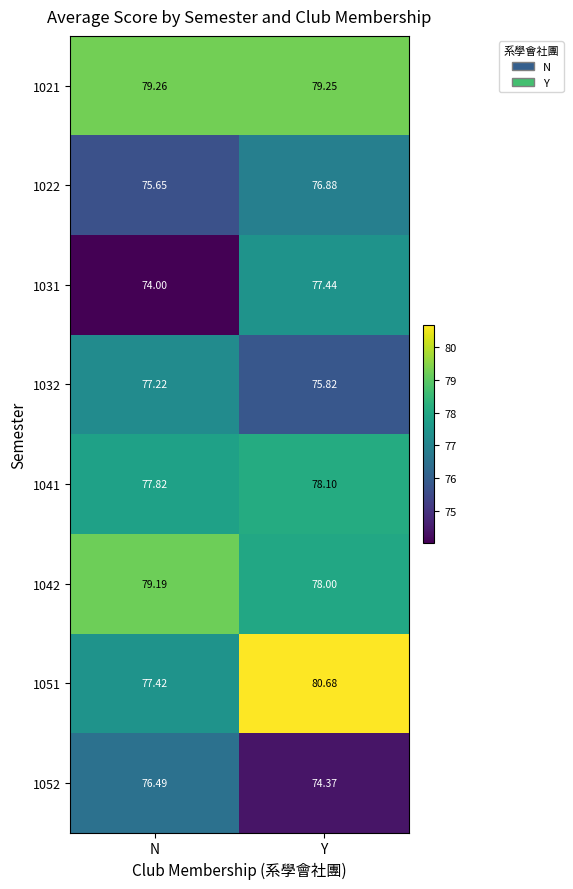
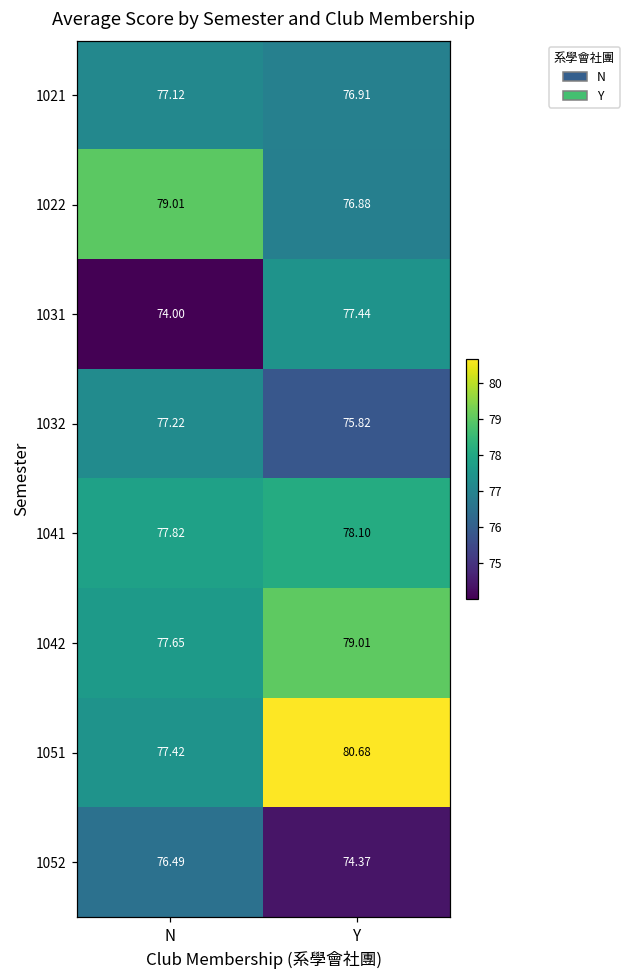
  {
    "1021": {
-     "N": 79.26,
-     "Y": 79.25
+     "N": 77.12,
+     "Y": 76.91
    },
    "1022": {
-     "N": 75.65,
+     "N": 79.01,
      "Y": 76.88
    },
    "1031": {
      "N": 74.00,
      "Y": 77.44
    },
    "1032": {
      "N": 77.22,
      "Y": 75.82
    },
    "1041": {
      "N": 77.82,
      "Y": 78.10
    },
    "1042": {
-     "N": 79.19,
-     "Y": 78.00
+     "N": 77.65,
+     "Y": 79.01
    },
    "1051": {
      "N": 77.42,
      "Y": 80.68
    },
    "1052": {
      "N": 76.49,
      "Y": 74.37
    }
  }
